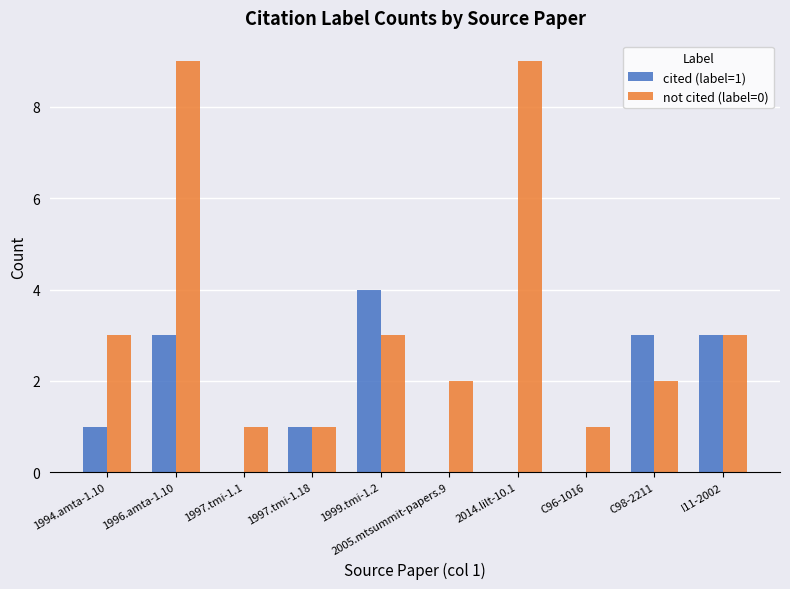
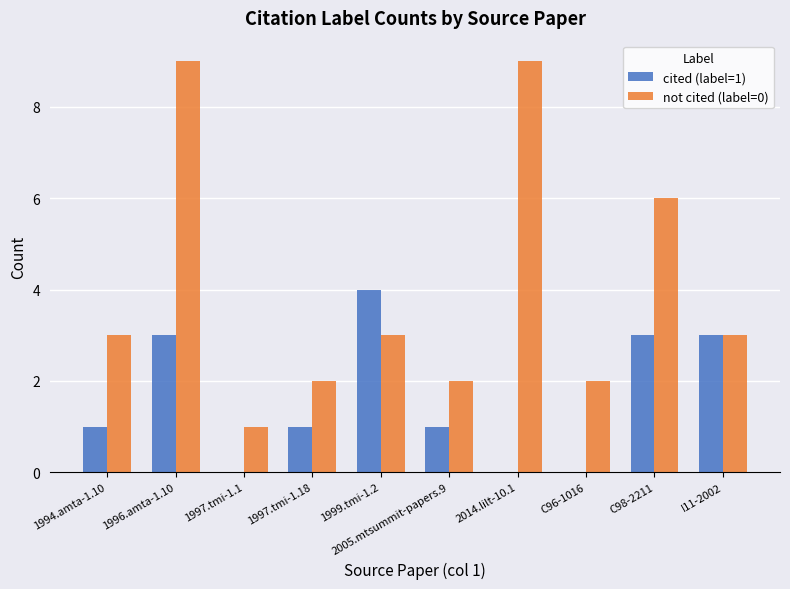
  {
    "cited (label=1)": {
      "1994.amta-1.10": 1,
      "1996.amta-1.10": 3,
      "1997.tmi-1.1": 0,
      "1997.tmi-1.18": 1,
      "1999.tmi-1.2": 4,
-     "2005.mtsummit-papers.9": 0,
+     "2005.mtsummit-papers.9": 1,
      "2014.lilt-10.1": 0,
      "C96-1016": 0,
      "C98-2211": 3,
      "I11-2002": 3
    },
    "not cited (label=0)": {
      "1994.amta-1.10": 3,
      "1996.amta-1.10": 9,
      "1997.tmi-1.1": 1,
-     "1997.tmi-1.18": 1,
+     "1997.tmi-1.18": 2,
      "1999.tmi-1.2": 3,
      "2005.mtsummit-papers.9": 2,
      "2014.lilt-10.1": 9,
-     "C96-1016": 1,
-     "C98-2211": 2,
+     "C96-1016": 2,
+     "C98-2211": 6,
      "I11-2002": 3
    }
  }
